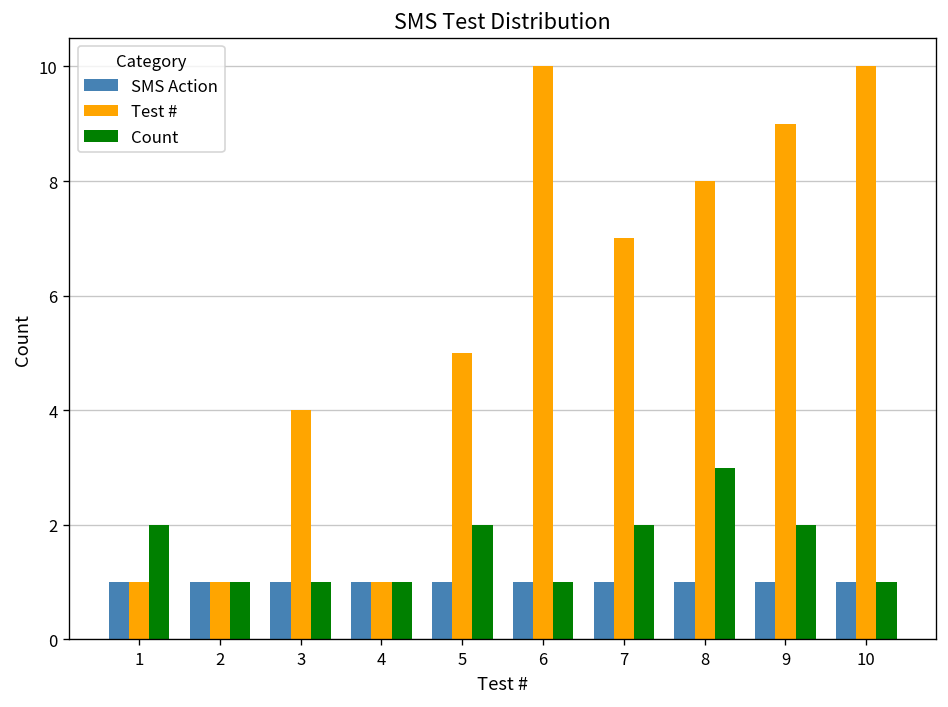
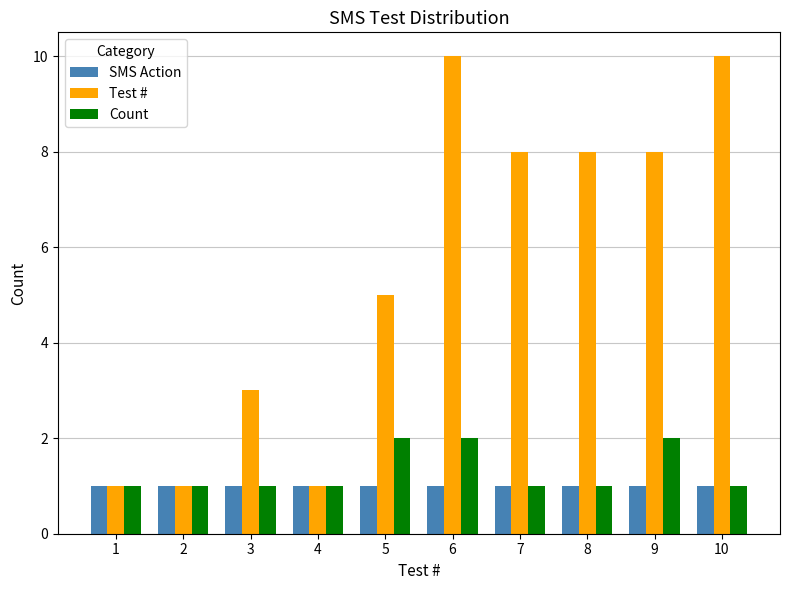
  {
    "SMS Action": {
      "1": 1,
      "2": 1,
      "3": 1,
      "4": 1,
      "5": 1,
      "6": 1,
      "7": 1,
      "8": 1,
      "9": 1,
      "10": 1
    },
    "Test #": {
      "1": 1,
      "2": 1,
-     "3": 4,
+     "3": 3,
      "4": 1,
      "5": 5,
      "6": 10,
-     "7": 7,
+     "7": 8,
      "8": 8,
-     "9": 9,
+     "9": 8,
      "10": 10
    },
    "Count": {
-     "1": 2,
+     "1": 1,
      "2": 1,
      "3": 1,
      "4": 1,
      "5": 2,
-     "6": 1,
-     "7": 2,
-     "8": 3,
+     "6": 2,
+     "7": 1,
+     "8": 1,
      "9": 2,
      "10": 1
    }
  }
